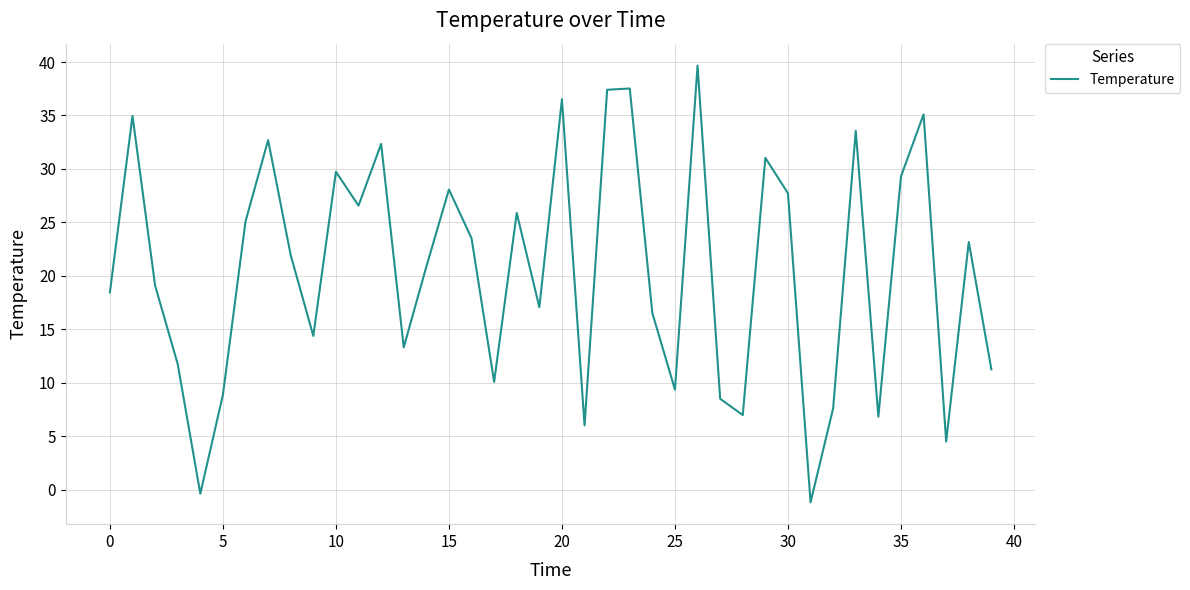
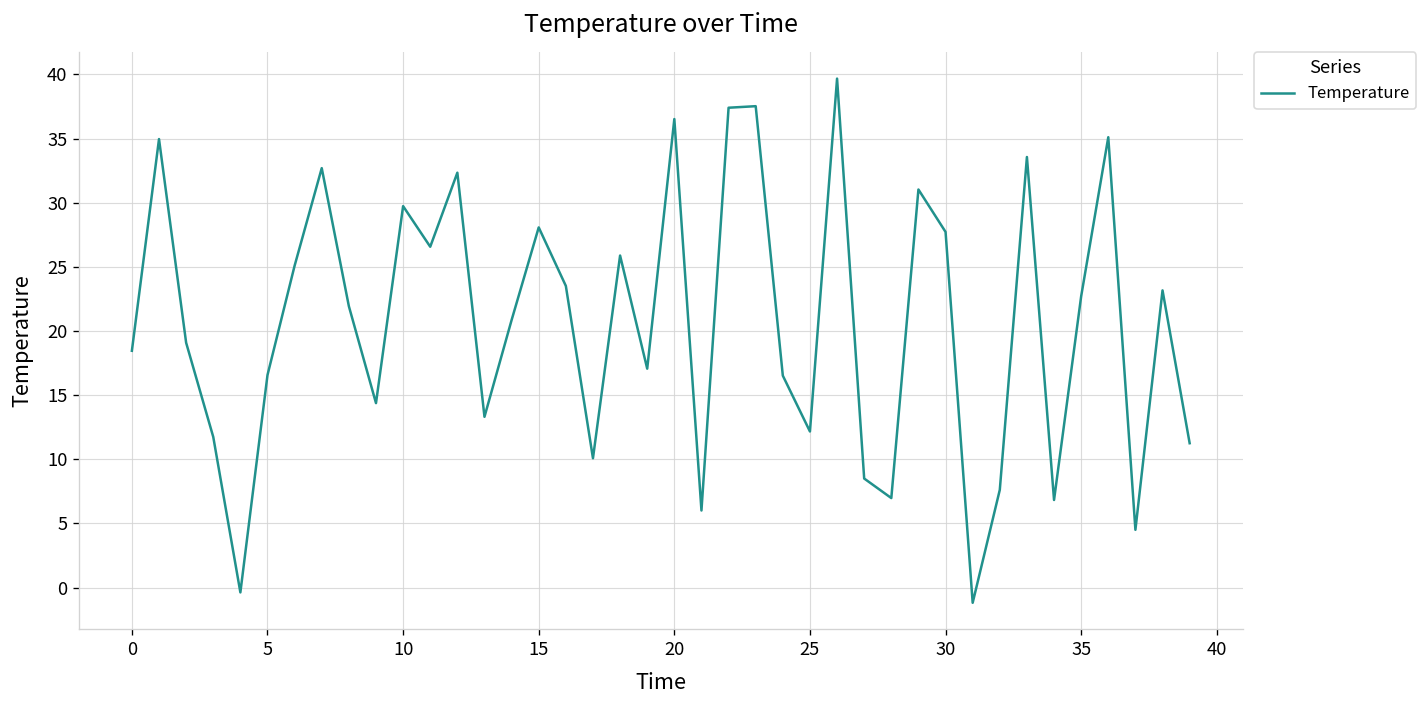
  {
    "0": 18.5,
-   "5": 8.9,
+   "5": 16.6,
    "10": 29.7,
    "15": 28.1,
    "20": 36.5,
-   "25": 9.4,
+   "25": 12.2,
    "30": 27.7,
-   "35": 29.3
+   "35": 22.7
  }
